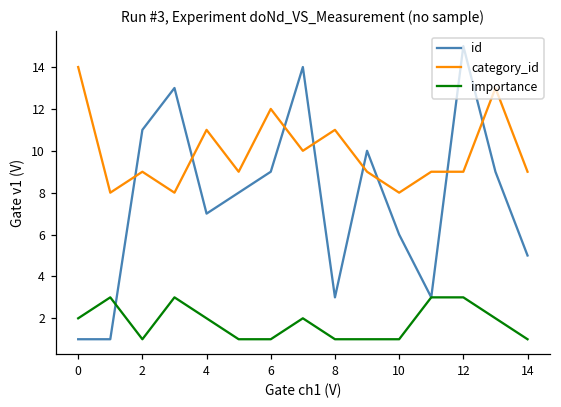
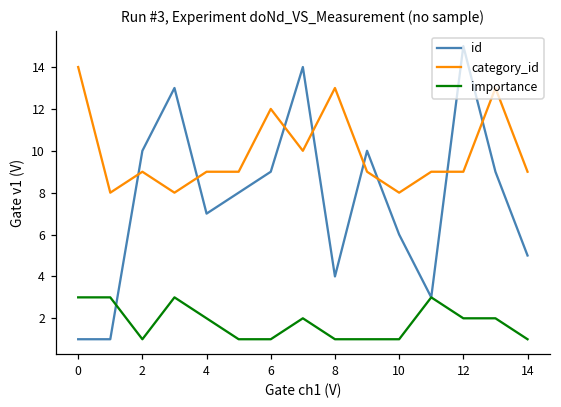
  {
    "id": {
      "0": 1,
-     "2": 11,
+     "2": 10,
      "4": 7,
      "6": 9,
-     "8": 3,
+     "8": 4,
      "10": 6,
      "14": 5
    },
    "category_id": {
      "0": 14,
      "2": 9,
-     "4": 11,
+     "4": 9,
      "6": 12,
-     "8": 11,
+     "8": 13,
      "10": 8,
      "12": 9,
      "14": 9
    },
    "importance": {
-     "0": 2,
+     "0": 3,
      "2": 1,
      "4": 2,
      "6": 1,
      "8": 1,
      "10": 1,
-     "12": 3,
+     "12": 2,
      "14": 1
    }
  }
